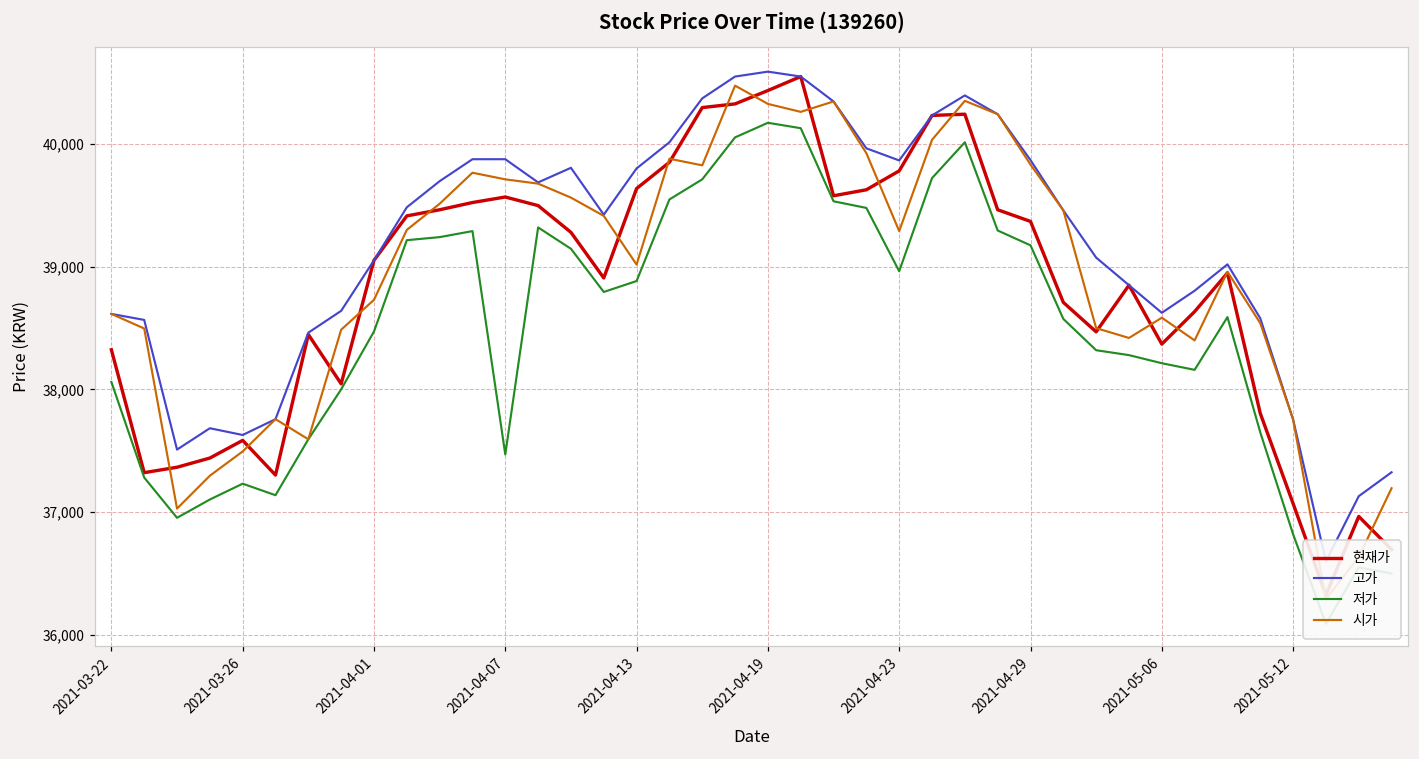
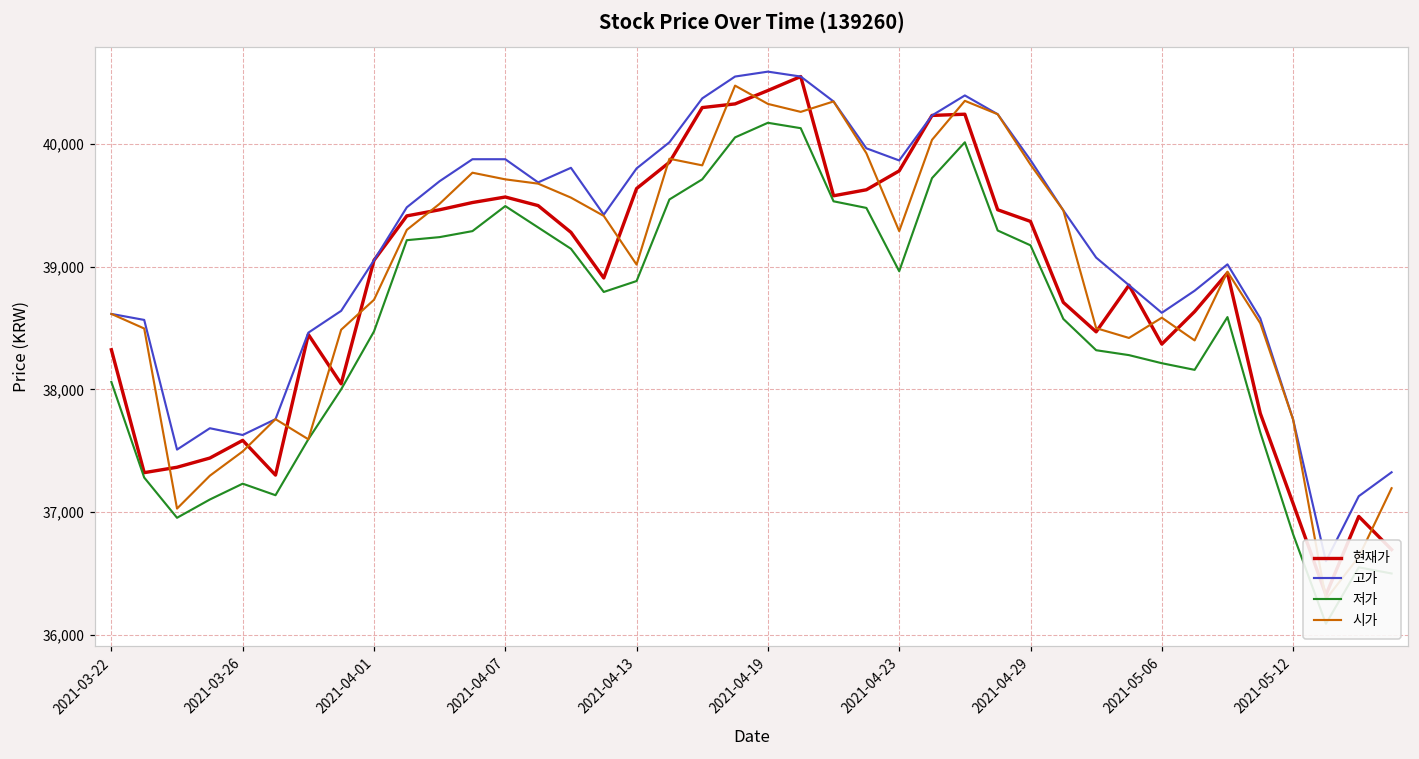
  {
    "현재가": {
      "2021-03-22": "38,320",
      "2021-03-26": "37,590",
      "2021-04-07": "39,570",
      "2021-04-13": "39,640",
      "2021-04-19": "40,440",
      "2021-04-23": "39,780",
      "2021-04-29": "39,370",
      "2021-05-06": "38,370",
      "2021-05-12": "37,070"
    },
    "고가": {
      "2021-03-26": "37,630",
      "2021-04-07": "39,880",
      "2021-04-13": "39,800",
      "2021-04-19": "40,590",
      "2021-04-23": "39,870",
      "2021-04-29": "39,870",
      "2021-05-06": "38,630"
    },
    "저가": {
      "2021-03-22": "38,060",
      "2021-03-26": "37,230",
      "2021-04-01": "38,470",
-     "2021-04-07": "37,470",
+     "2021-04-07": "39,500",
      "2021-04-13": "38,880",
      "2021-04-19": "40,170",
      "2021-04-23": "38,960",
      "2021-04-29": "39,180",
      "2021-05-06": "38,210",
      "2021-05-12": "36,820"
    },
    "시가": {
      "2021-03-26": "37,500",
      "2021-04-01": "38,730",
      "2021-04-07": "39,710",
      "2021-04-13": "39,020",
      "2021-04-19": "40,330",
      "2021-04-23": "39,290",
      "2021-04-29": "39,830",
      "2021-05-06": "38,590"
    }
  }
